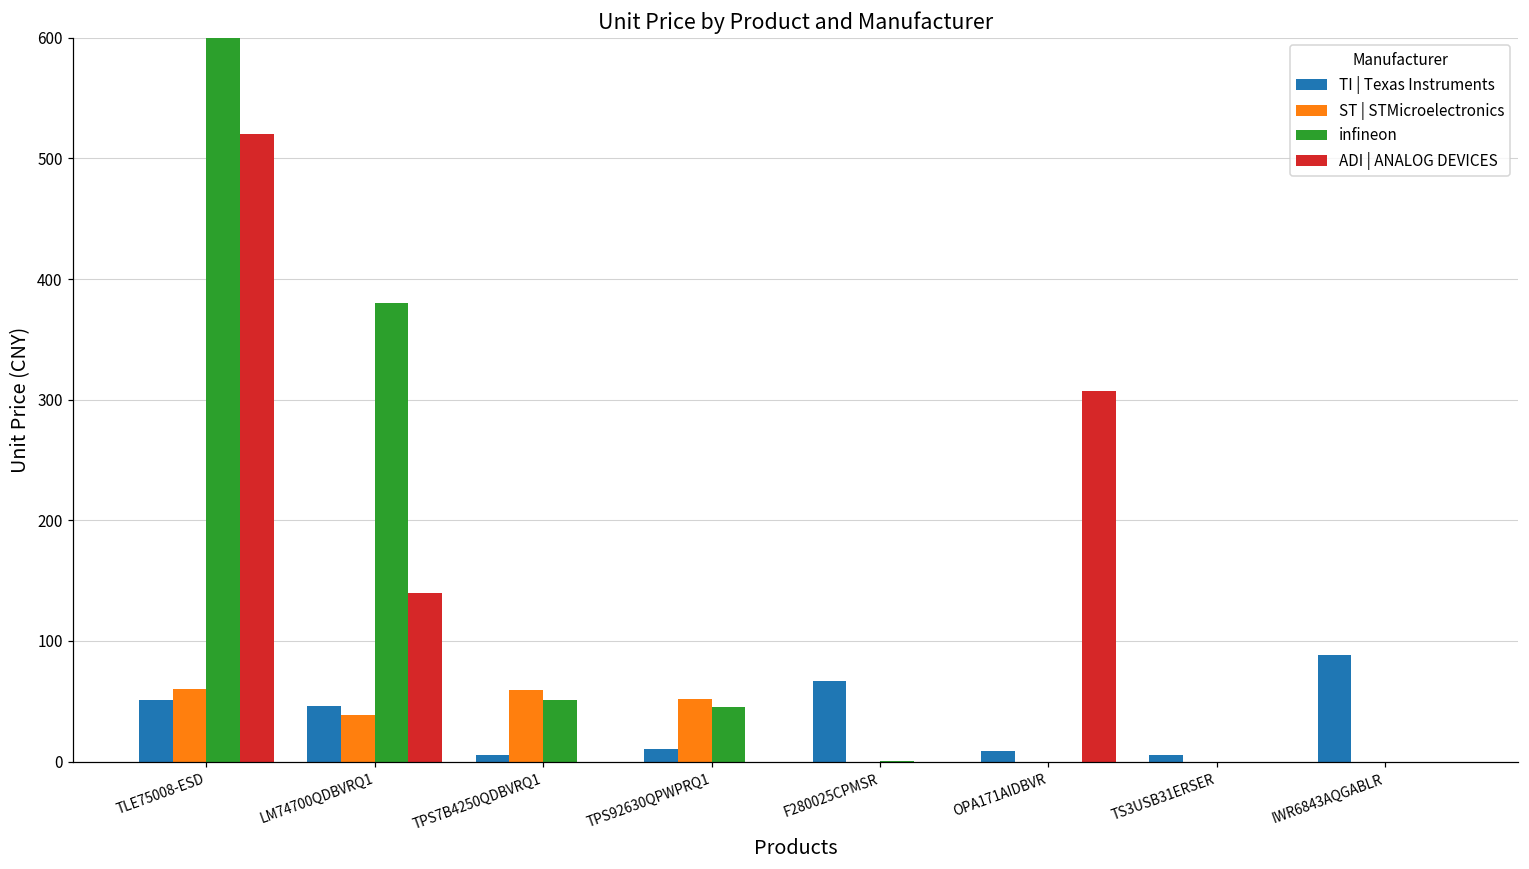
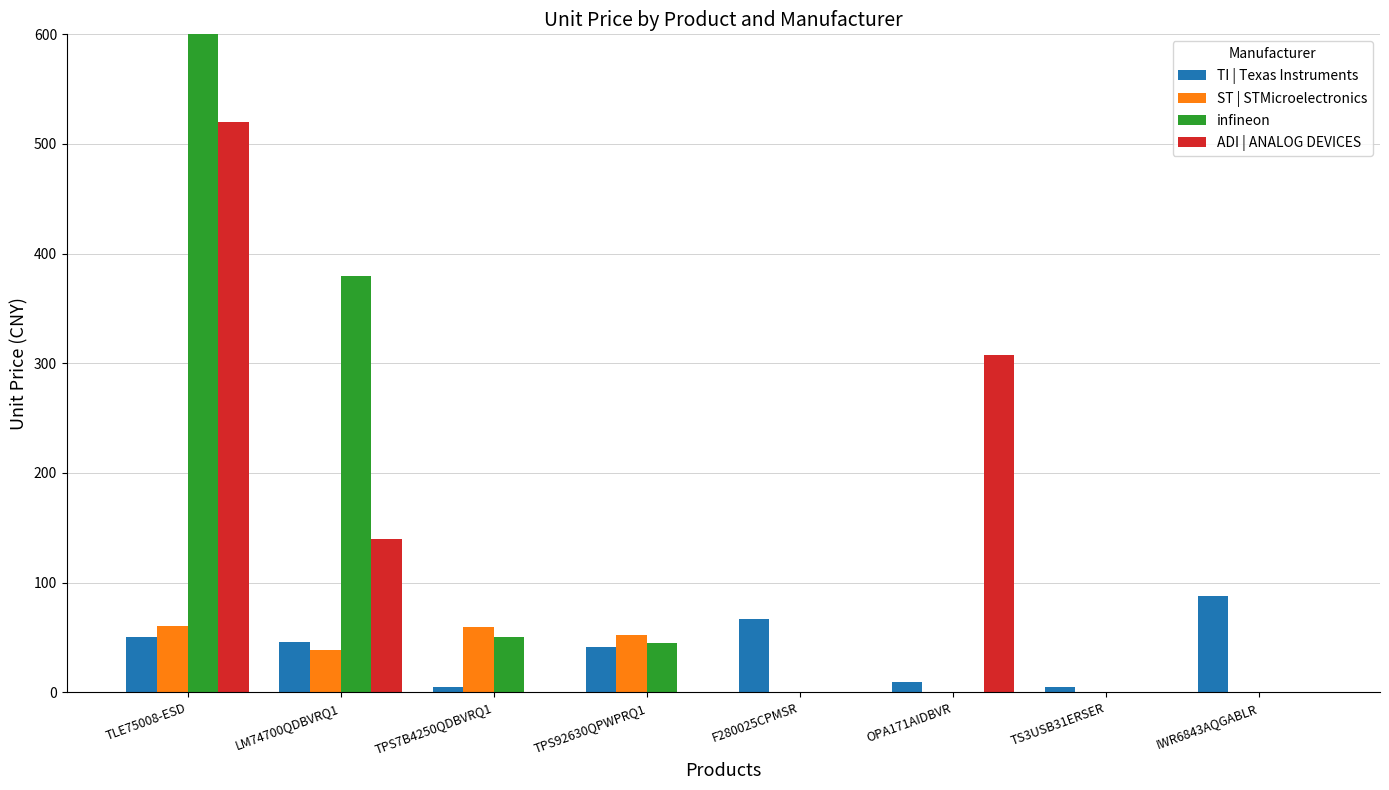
  {
    "TI | Texas Instruments": {
      "TLE75008-ESD": 51,
      "LM74700QDBVRQ1": 46,
      "TPS7B4250QDBVRQ1": 5,
-     "TPS92630QPWPRQ1": 11,
+     "TPS92630QPWPRQ1": 42,
      "F280025CPMSR": 67,
      "OPA171AIDBVR": 9,
      "TS3USB31ERSER": 5,
      "IWR6843AQGABLR": 88
    },
    "ST | STMicroelectronics": {
      "TLE75008-ESD": 60,
      "LM74700QDBVRQ1": 39,
      "TPS7B4250QDBVRQ1": 59,
      "TPS92630QPWPRQ1": 52,
      "F280025CPMSR": 0,
      "OPA171AIDBVR": 0,
      "TS3USB31ERSER": 0,
      "IWR6843AQGABLR": 0
    },
    "infineon": {
      "LM74700QDBVRQ1": 380,
      "TPS7B4250QDBVRQ1": 51,
      "TPS92630QPWPRQ1": 45,
      "OPA171AIDBVR": 0,
      "TS3USB31ERSER": 0,
      "IWR6843AQGABLR": 0
    },
    "ADI | ANALOG DEVICES": {
      "TLE75008-ESD": 520,
      "LM74700QDBVRQ1": 140,
      "TPS7B4250QDBVRQ1": 0,
      "TPS92630QPWPRQ1": 0,
      "F280025CPMSR": 0,
      "OPA171AIDBVR": 307,
      "TS3USB31ERSER": 0,
      "IWR6843AQGABLR": 0
    }
  }
